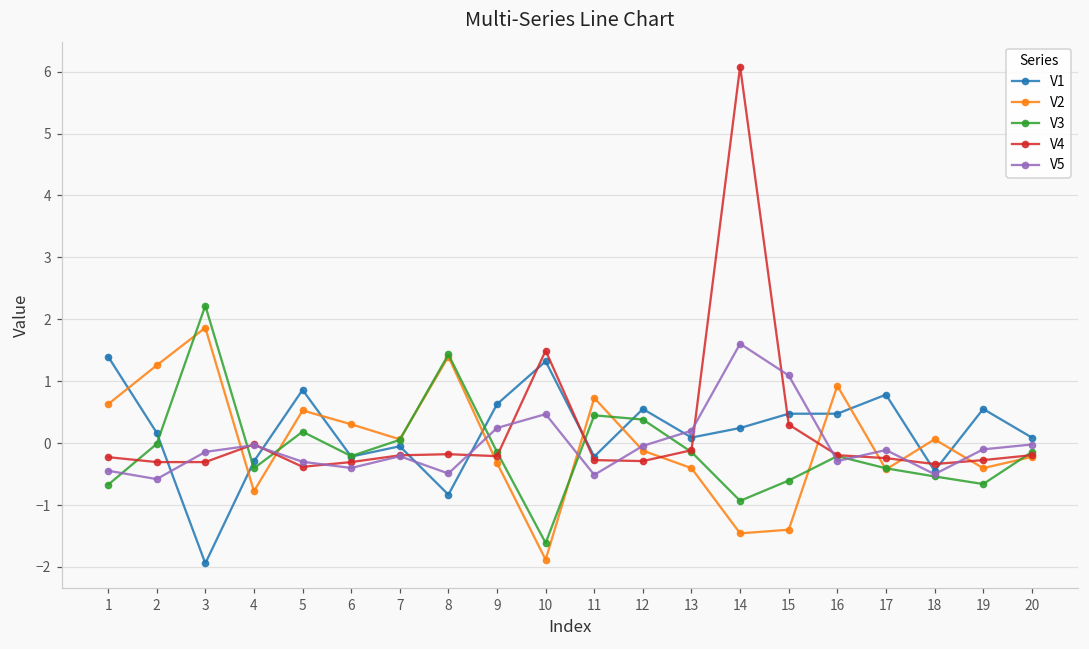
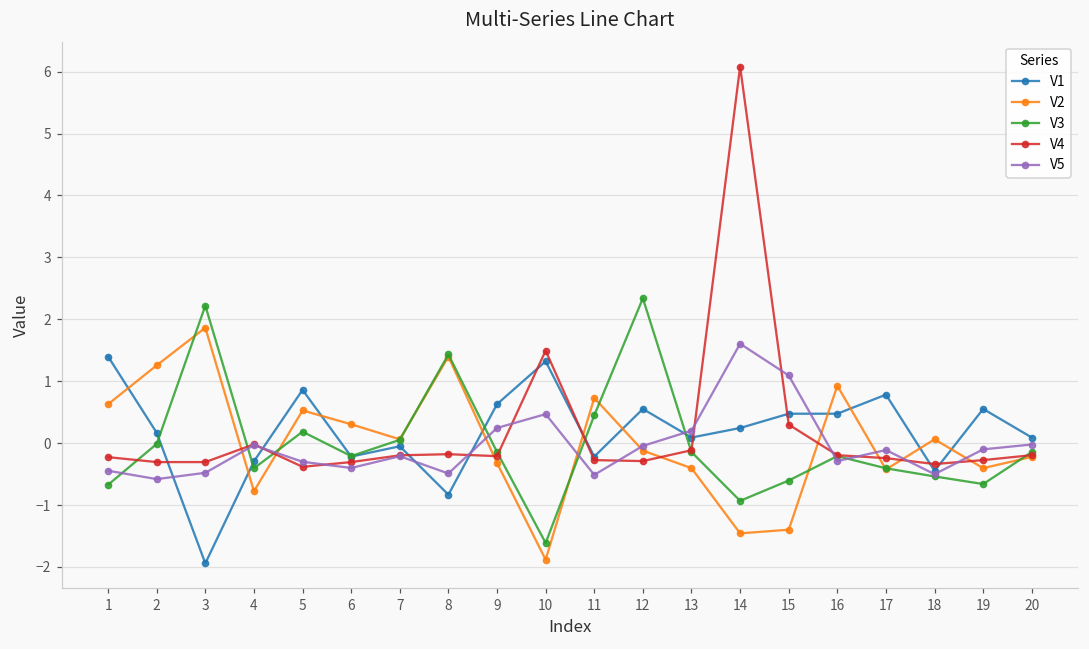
  {
    "V1": {
      "1": 1.4,
      "2": 0.2,
      "3": -1.9,
      "4": -0.3,
      "5": 0.9,
      "7": -0.1,
      "8": -0.8,
      "9": 0.6,
      "10": 1.3,
      "11": -0.2,
      "12": 0.6,
      "13": 0.1,
      "14": 0.2,
      "15": 0.5,
      "16": 0.5,
      "17": 0.8,
      "18": -0.4,
      "19": 0.6,
      "20": 0.1
    },
    "V2": {
      "1": 0.6,
      "2": 1.3,
      "3": 1.9,
      "4": -0.8,
      "5": 0.5,
      "6": 0.3,
      "9": -0.3,
      "10": -1.9,
      "11": 0.7,
      "12": -0.1,
      "13": -0.4,
      "14": -1.5,
      "15": -1.4,
      "16": 0.9,
      "18": 0.1,
      "19": -0.4
    },
    "V3": {
      "1": -0.7,
      "2": 0.0,
      "3": 2.2,
      "4": -0.4,
      "5": 0.2,
      "9": -0.1,
      "10": -1.6,
      "11": 0.4,
-     "12": 0.4,
+     "12": 2.3,
      "14": -0.9,
      "15": -0.6,
      "19": -0.7,
      "20": -0.1
    },
    "V4": {
      "1": -0.2,
      "2": -0.3,
      "3": -0.3,
      "5": -0.4,
      "6": -0.3,
      "8": -0.2,
      "9": -0.2,
      "10": 1.5,
      "11": -0.3,
      "12": -0.3,
      "14": 6.1,
      "15": 0.3,
      "17": -0.2,
      "18": -0.3,
      "19": -0.3
    },
    "V5": {
      "1": -0.4,
      "2": -0.6,
-     "3": -0.1,
+     "3": -0.5,
      "5": -0.3,
      "6": -0.4,
      "8": -0.5,
      "9": 0.2,
      "10": 0.5,
      "11": -0.5,
      "12": 0.0,
      "13": 0.2,
      "14": 1.6,
      "15": 1.1,
      "16": -0.3,
      "17": -0.1,
      "19": -0.1,
      "20": 0.0
    }
  }
